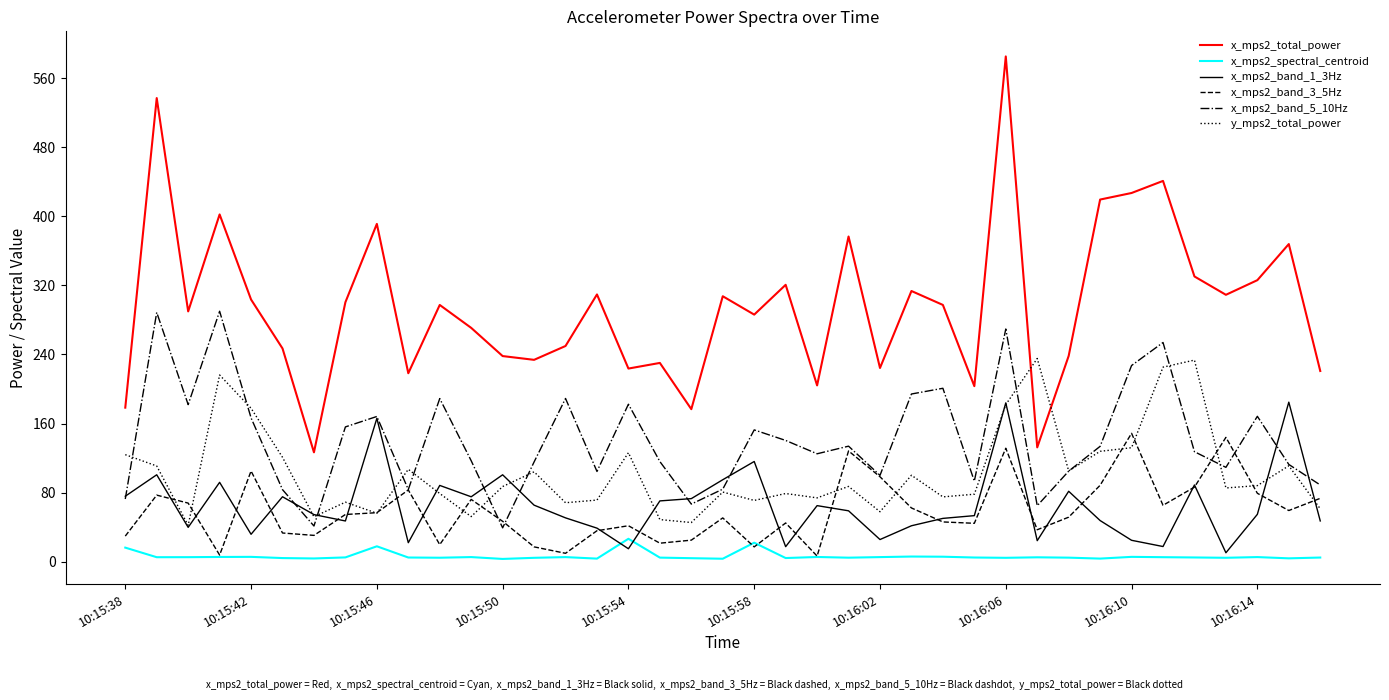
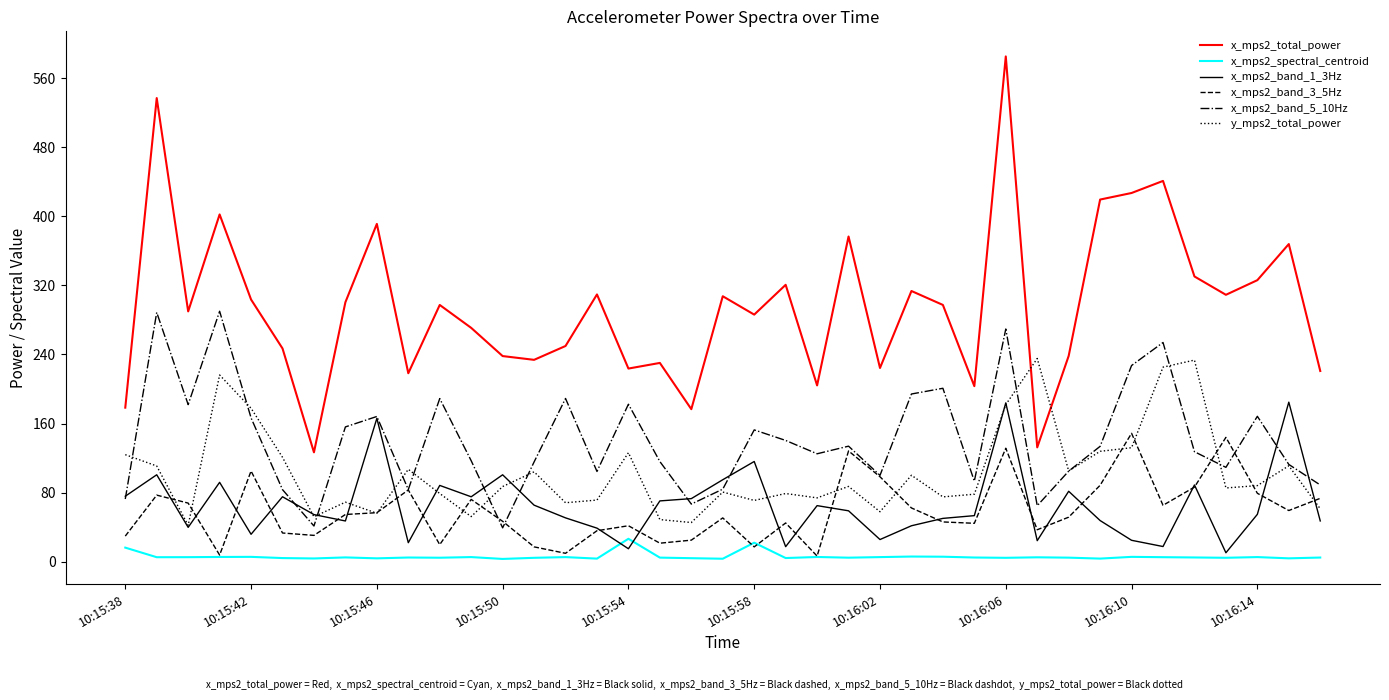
  {
    "x_mps2_total_power": {
      "10:15:38": 180,
      "10:15:42": 300,
      "10:15:46": 390,
      "10:15:50": 240,
      "10:15:54": 220,
      "10:15:58": 290,
      "10:16:02": 220,
      "10:16:06": 580,
      "10:16:10": 430,
      "10:16:14": 330
    },
    "x_mps2_spectral_centroid": {
      "10:15:38": 20,
      "10:15:42": 10,
-     "10:15:46": 20,
+     "10:15:46": 0,
      "10:15:50": 0,
      "10:15:54": 30,
      "10:15:58": 20,
      "10:16:02": 10,
      "10:16:06": 0,
      "10:16:10": 10,
      "10:16:14": 10
    }
  }
